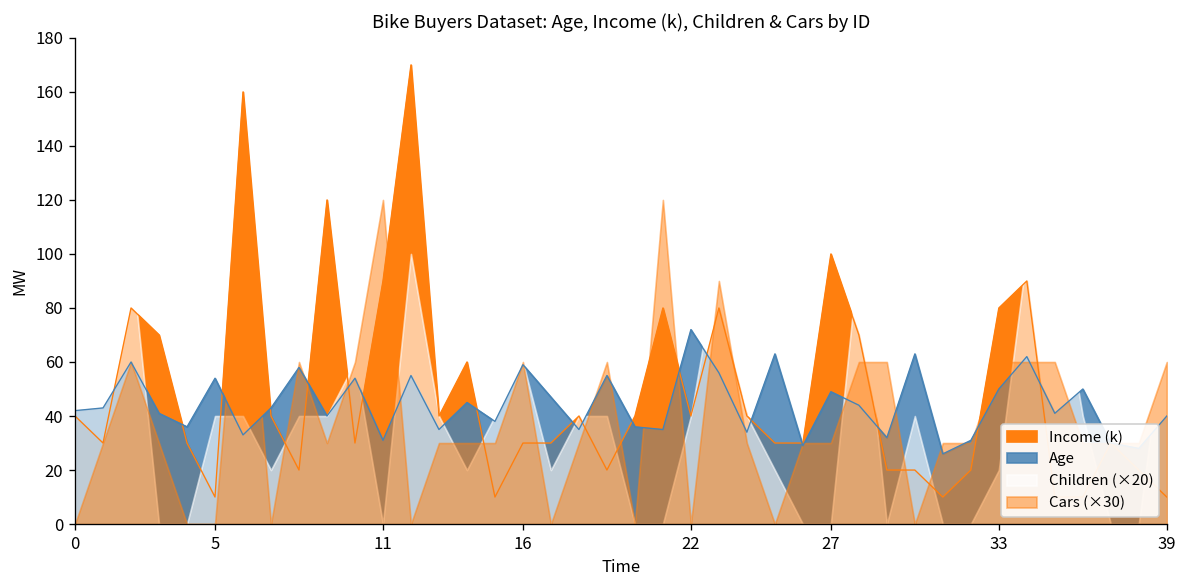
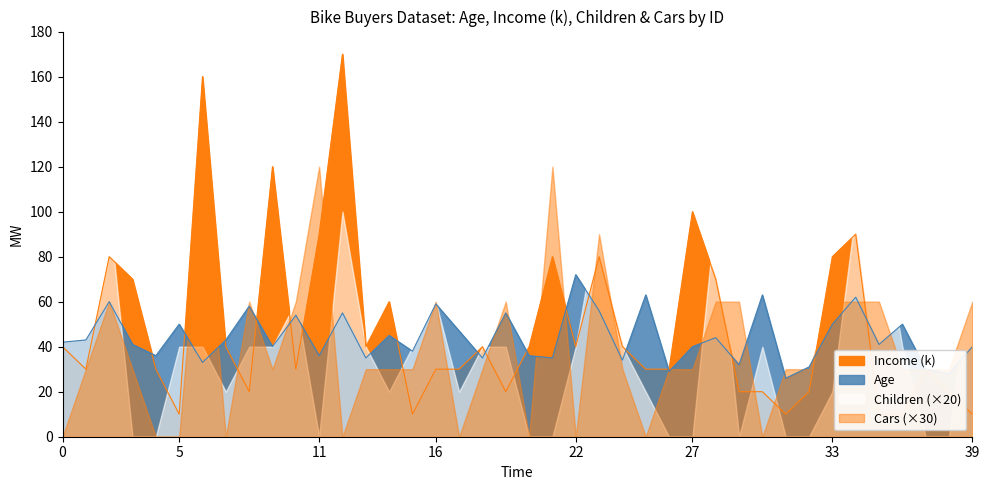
  {
    "Age": {
      "0": 42,
-     "5": 54,
-     "11": 31,
+     "5": 50,
+     "11": 36,
      "22": 72,
-     "27": 49,
+     "27": 40,
      "33": 50,
      "39": 40
    },
    "Children (×20)": {
      "0": 60,
      "5": 40,
      "11": 0,
      "27": 0,
      "33": 20,
      "39": 80
    }
  }
